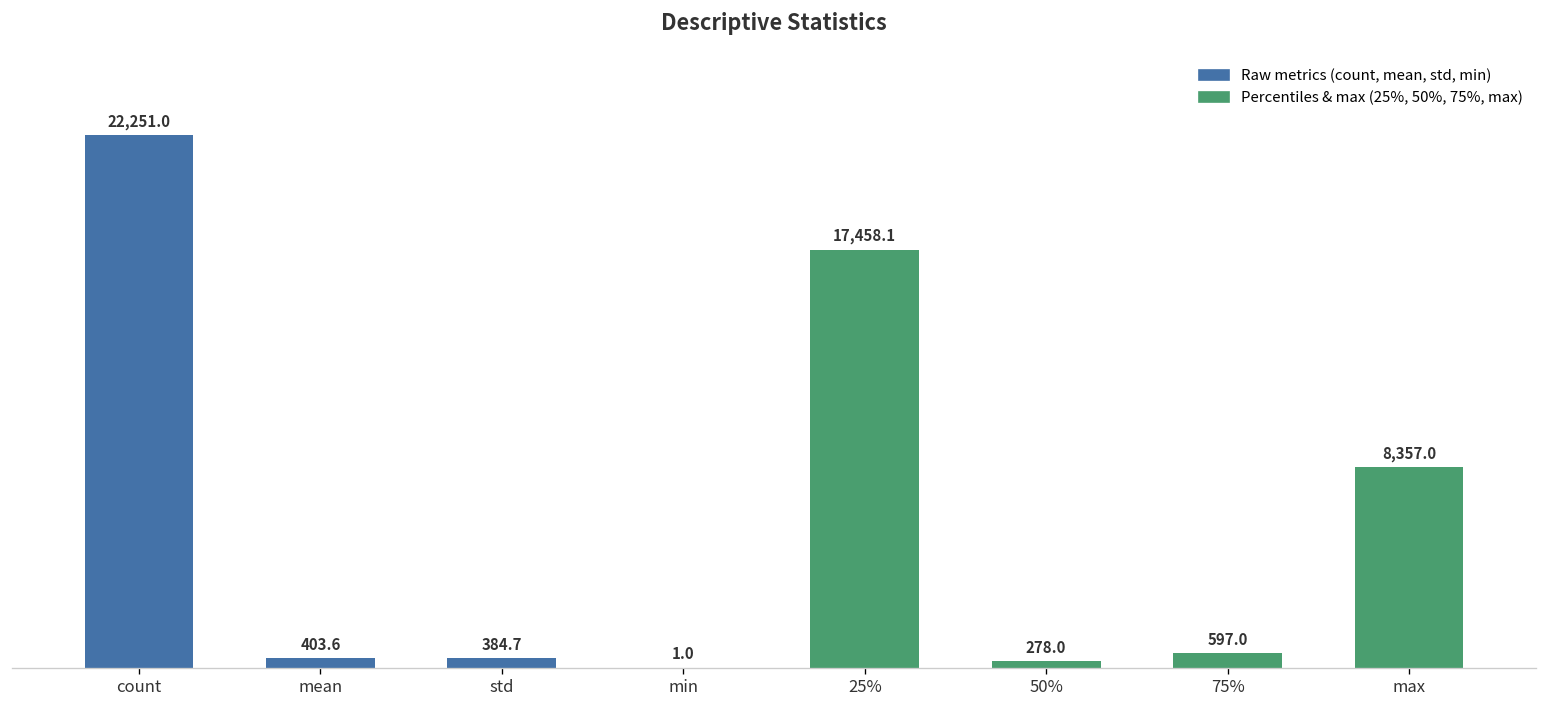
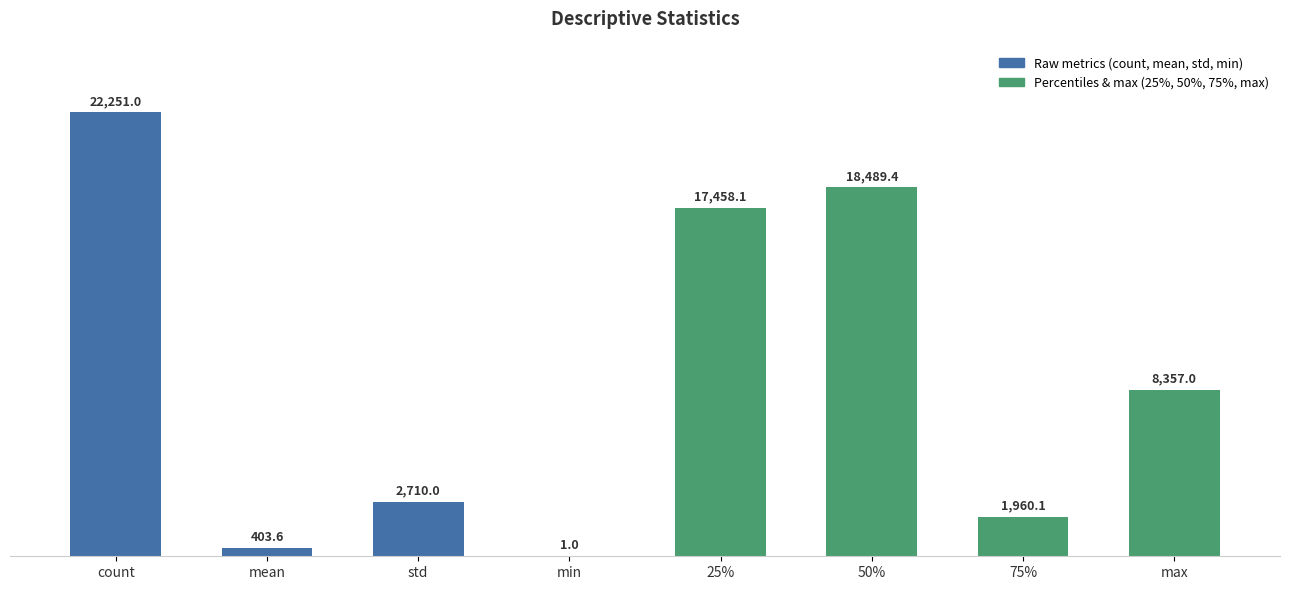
  {
    "count": "22,251.0",
    "mean": "403.6",
-   "std": "384.7",
+   "std": "2,710.0",
    "min": "1.0",
    "25%": "17,458.1",
-   "50%": "278.0",
-   "75%": "597.0",
+   "50%": "18,489.4",
+   "75%": "1,960.1",
    "max": "8,357.0"
  }
